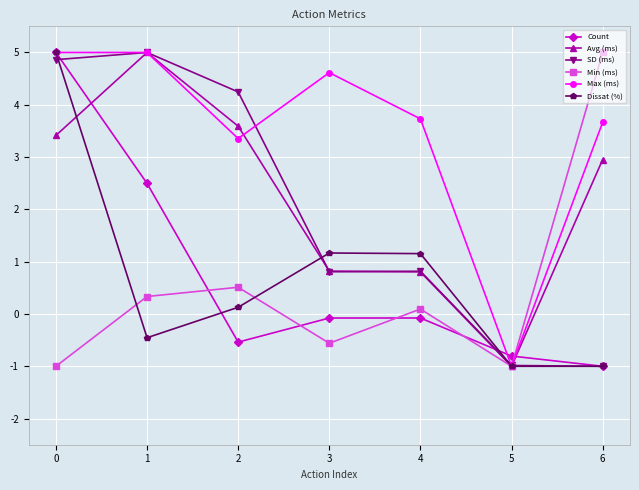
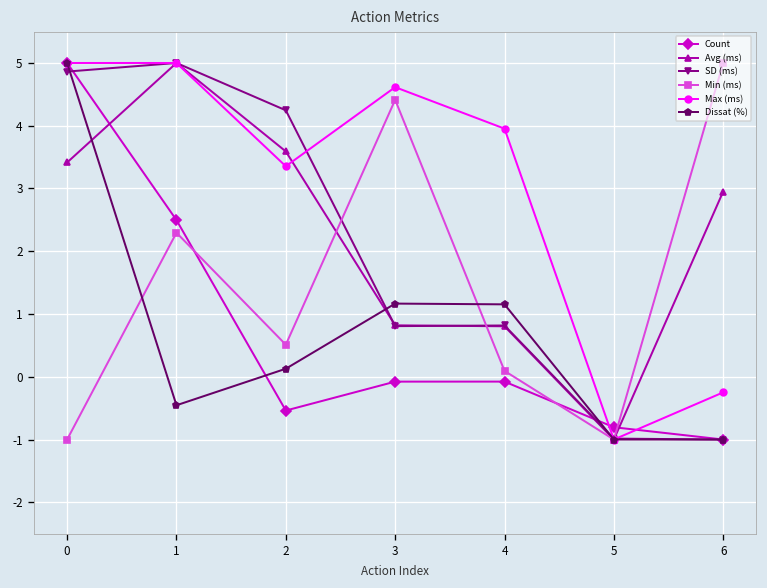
  {
    "Min (ms)": {
      "0": -1.0,
-     "1": 0.3,
+     "1": 2.3,
      "2": 0.5,
-     "3": -0.6,
+     "3": 4.4,
      "4": 0.1
    },
    "Max (ms)": {
      "2": 3.4,
      "3": 4.6,
-     "4": 3.7,
-     "6": 3.7
+     "4": 4.0,
+     "6": -0.2
    }
  }
